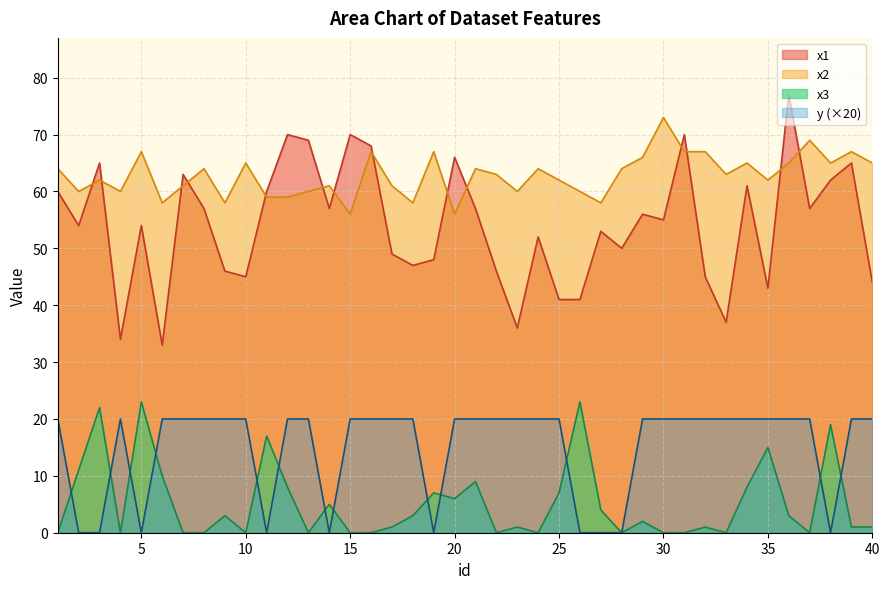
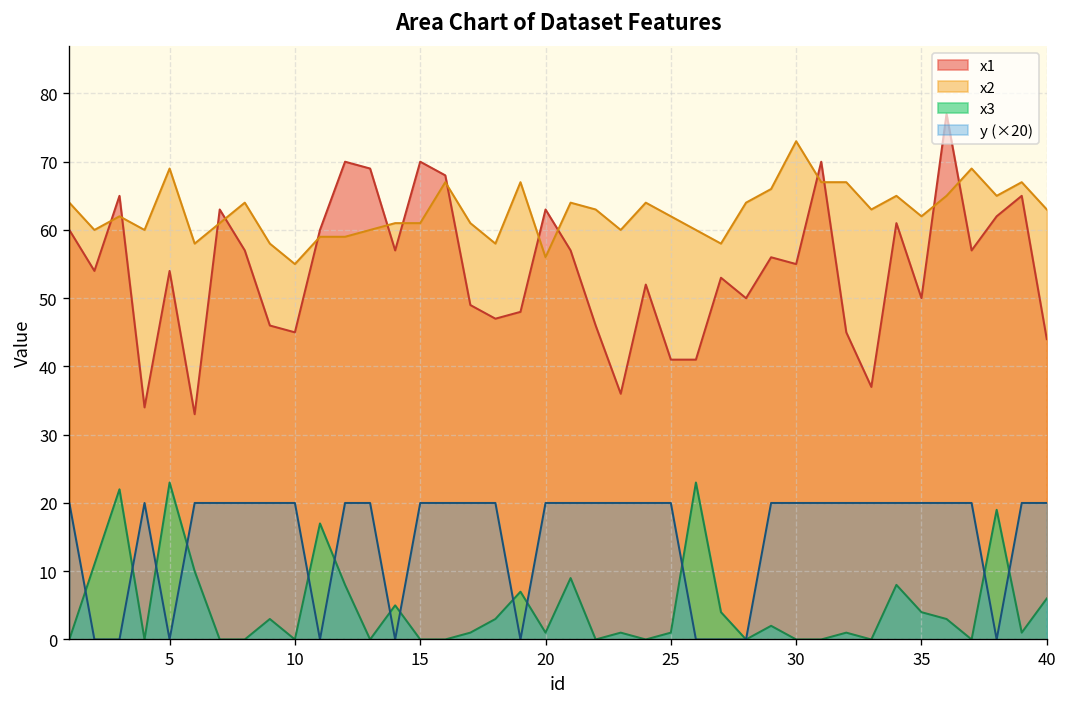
  {
    "x1": {
      "5": 54,
      "10": 45,
      "15": 70,
-     "20": 66,
+     "20": 63,
      "25": 41,
      "30": 55,
-     "35": 43,
+     "35": 50,
      "40": 44
    },
    "x2": {
-     "5": 67,
-     "10": 65,
-     "15": 56,
+     "5": 69,
+     "10": 55,
+     "15": 61,
      "20": 56,
      "25": 62,
      "30": 73,
      "35": 62,
-     "40": 65
+     "40": 63
    },
    "x3": {
      "5": 23,
      "10": 0,
      "15": 0,
-     "20": 6,
-     "25": 7,
+     "20": 1,
+     "25": 1,
      "30": 0,
-     "35": 15,
-     "40": 1
+     "35": 4,
+     "40": 6
    },
    "y (×20)": {
      "5": 0,
      "10": 20,
      "15": 20,
      "20": 20,
      "25": 20,
      "30": 20,
      "35": 20,
      "40": 20
    }
  }
